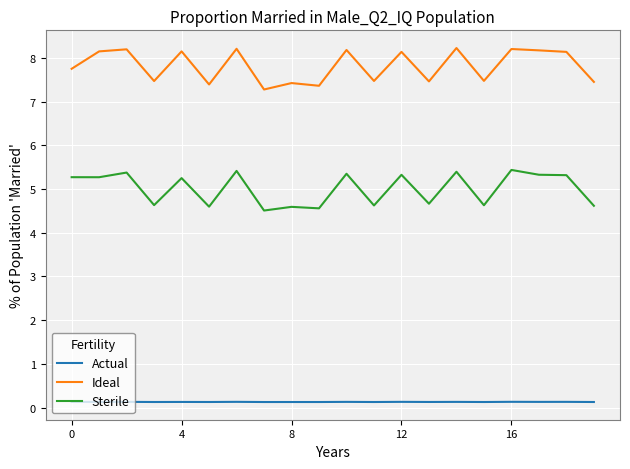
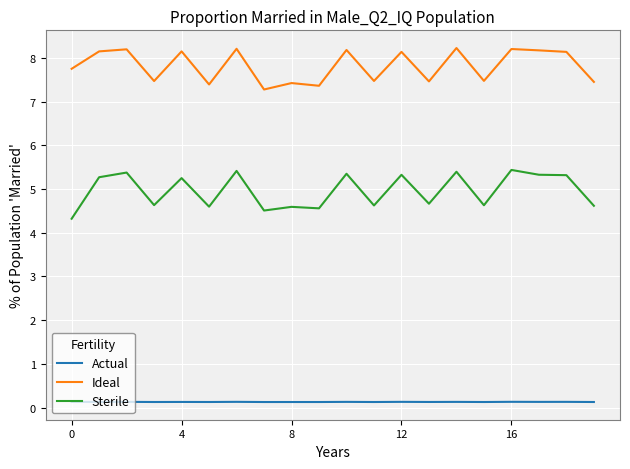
  {
    "Ideal": {
      "0": 7.7
    },
    "Sterile": {
-     "0": 5.3
+     "0": 4.3
    }
  }
